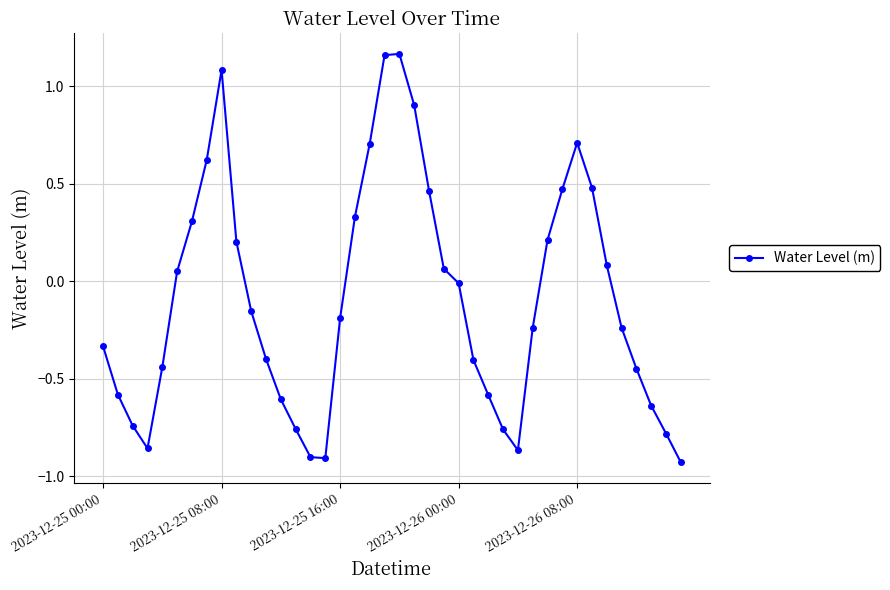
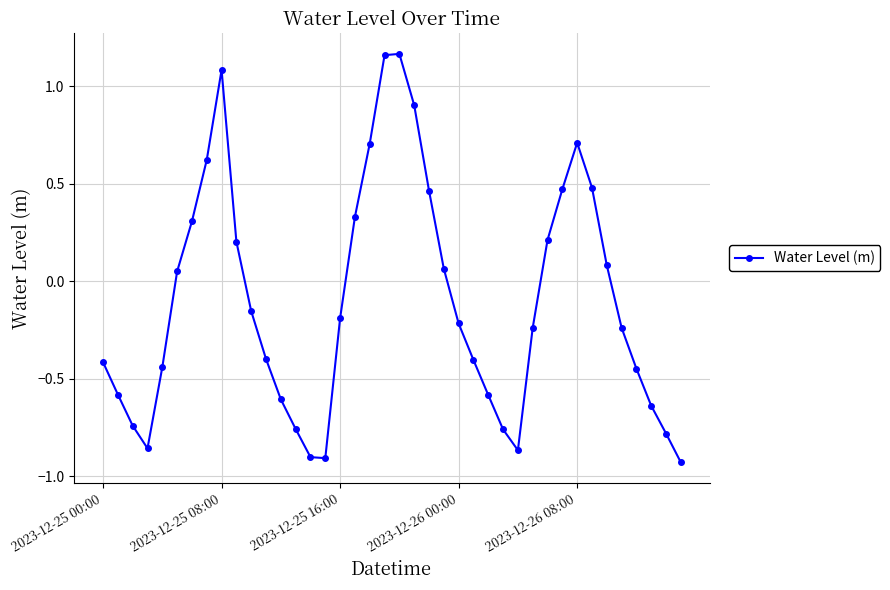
  {
-   "2023-12-25 00:00": -0.33,
+   "2023-12-25 00:00": -0.42,
    "2023-12-25 08:00": 1.08,
    "2023-12-25 16:00": -0.19,
-   "2023-12-26 00:00": -0.01,
+   "2023-12-26 00:00": -0.22,
    "2023-12-26 08:00": 0.71
  }
